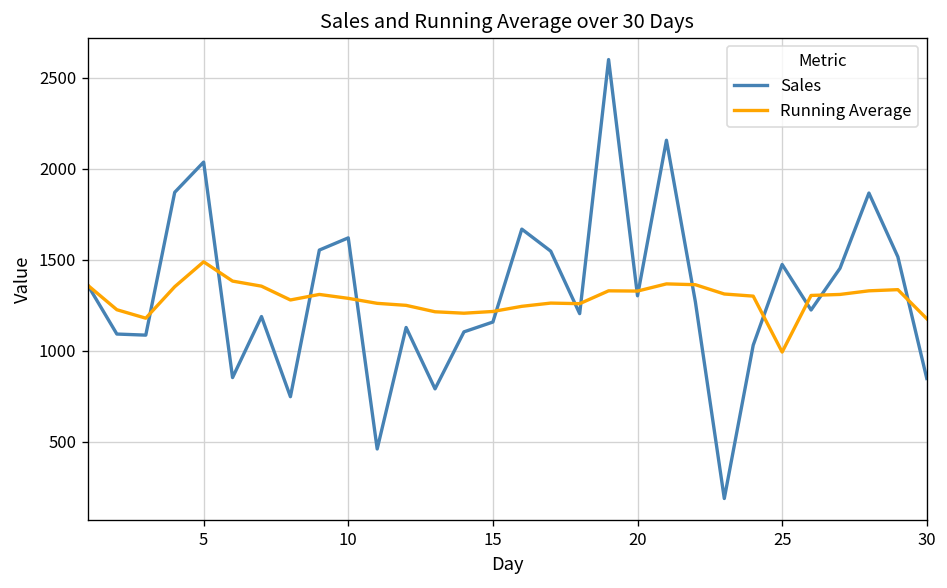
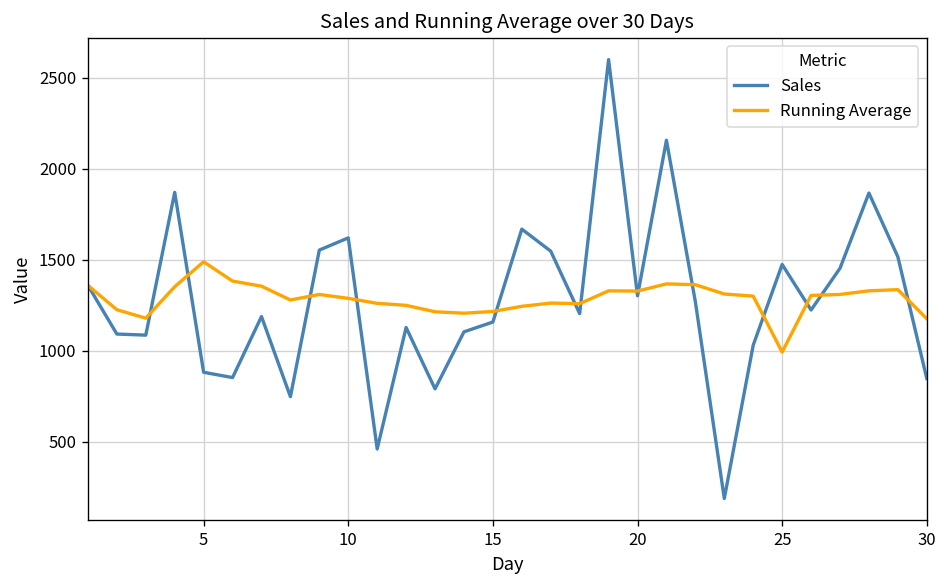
  {
    "Sales": {
-     "5": 2040,
+     "5": 880,
      "10": 1620,
      "15": 1160,
      "20": 1300,
      "25": 1470,
      "30": 850
    },
    "Running Average": {
      "5": 1490,
      "10": 1290,
      "15": 1220,
      "20": 1330,
      "25": 990,
      "30": 1180
    }
  }
